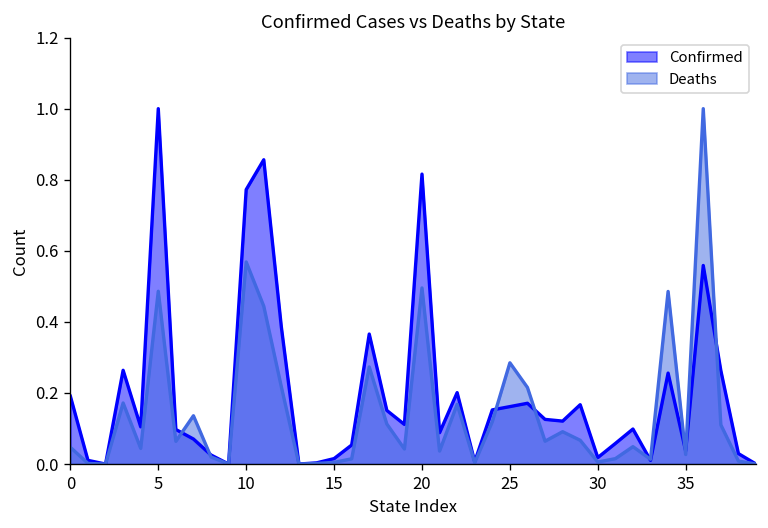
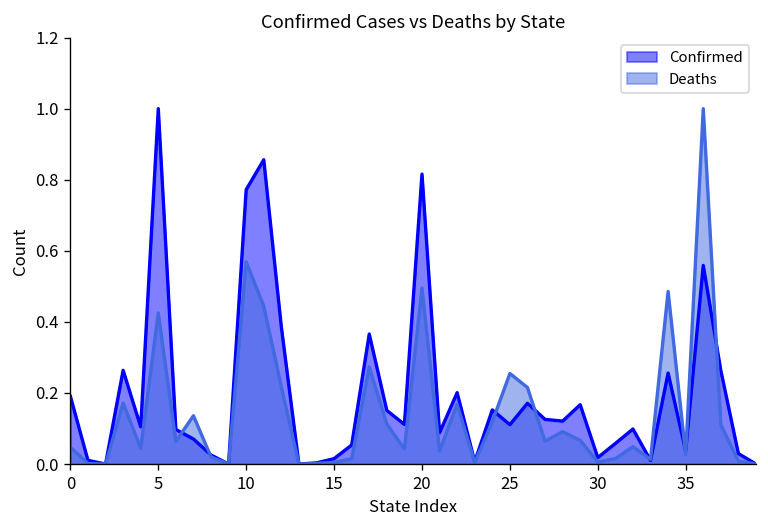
  {
    "Confirmed": {
      "0": 0.19,
      "5": 1.00,
      "10": 0.77,
      "15": 0.02,
      "20": 0.82,
-     "25": 0.16,
+     "25": 0.11,
      "30": 0.02,
      "35": 0.04
    },
    "Deaths": {
      "0": 0.05,
-     "5": 0.49,
+     "5": 0.43,
      "10": 0.57,
      "15": 0.00,
      "20": 0.50,
-     "25": 0.29,
+     "25": 0.25,
      "30": 0.01,
      "35": 0.03
    }
  }
